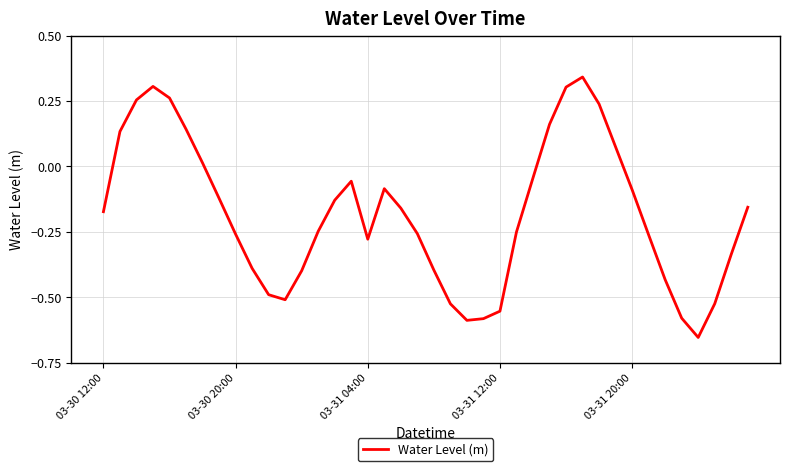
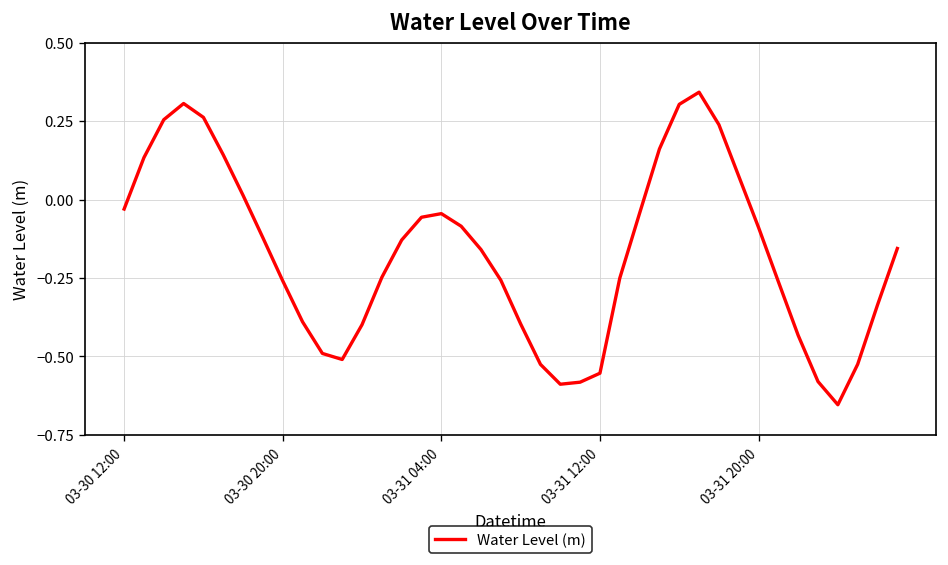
  {
-   "03-30 12:00": -0.17,
+   "03-30 12:00": -0.03,
    "03-30 20:00": -0.26,
-   "03-31 04:00": -0.28,
+   "03-31 04:00": -0.04,
    "03-31 12:00": -0.55,
    "03-31 20:00": -0.09
  }
